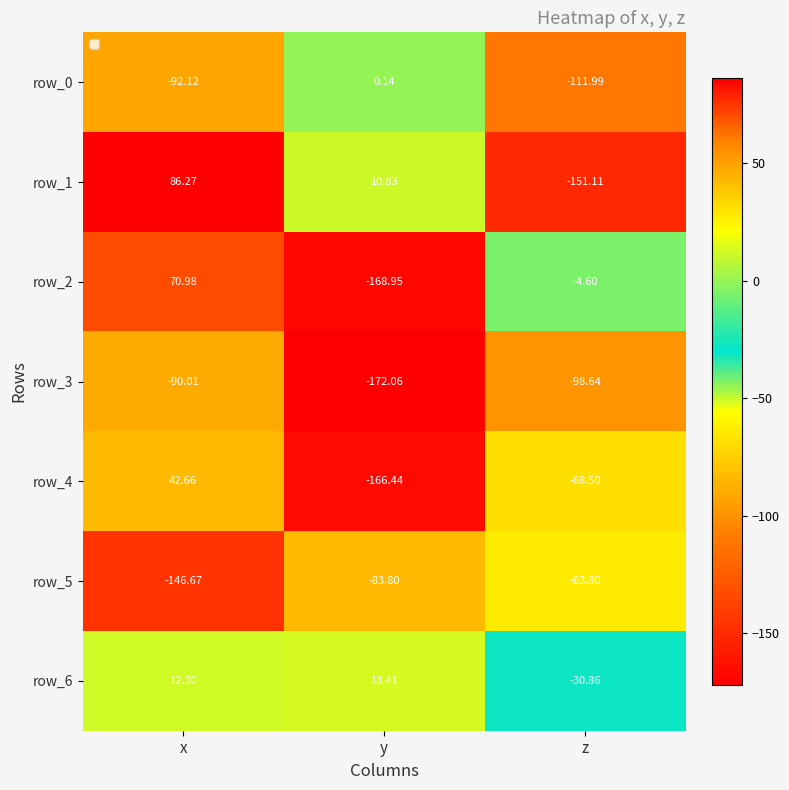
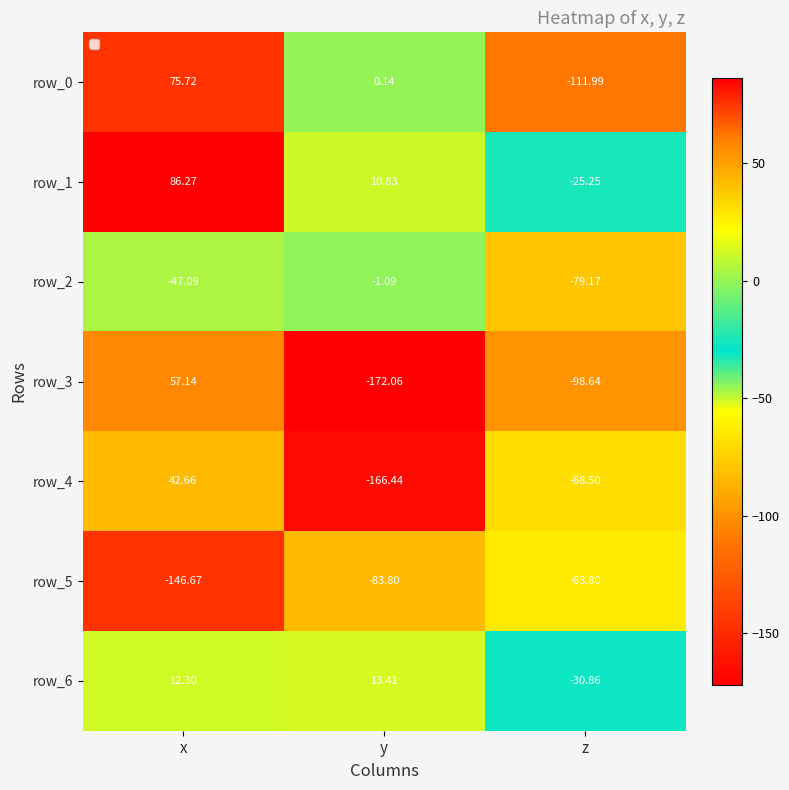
  {
    "row_0": {
-     "x": -92.12,
+     "x": 75.72,
      "y": 0.14,
      "z": -111.99
    },
    "row_1": {
      "x": 86.27,
      "y": 10.83,
-     "z": -151.11
+     "z": -25.25
    },
    "row_2": {
-     "x": 70.98,
-     "y": -168.95,
-     "z": -4.60
+     "x": -47.09,
+     "y": -1.09,
+     "z": -79.17
    },
    "row_3": {
-     "x": -90.01,
+     "x": 57.14,
      "y": -172.06,
      "z": -98.64
    },
    "row_4": {
      "x": 42.66,
      "y": -166.44,
      "z": -68.50
    },
    "row_5": {
      "x": -146.67,
      "y": -83.80,
      "z": -63.80
    },
    "row_6": {
      "x": 12.30,
      "y": 13.41,
      "z": -30.86
    }
  }
